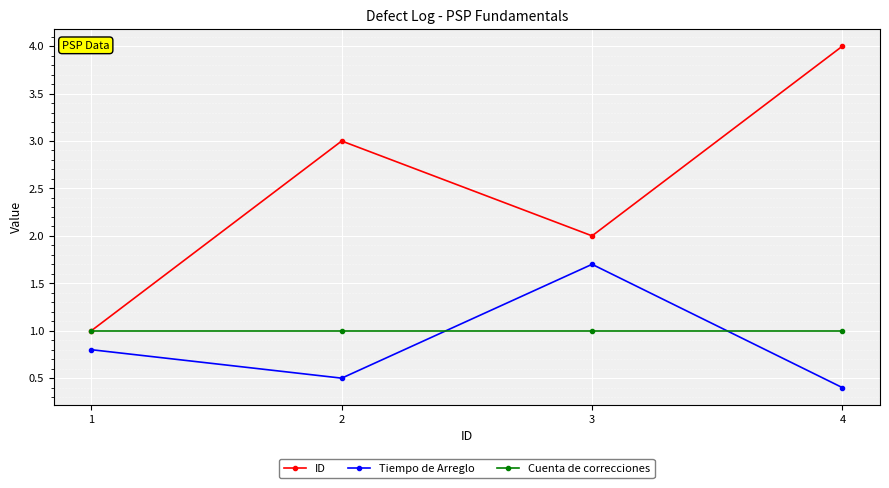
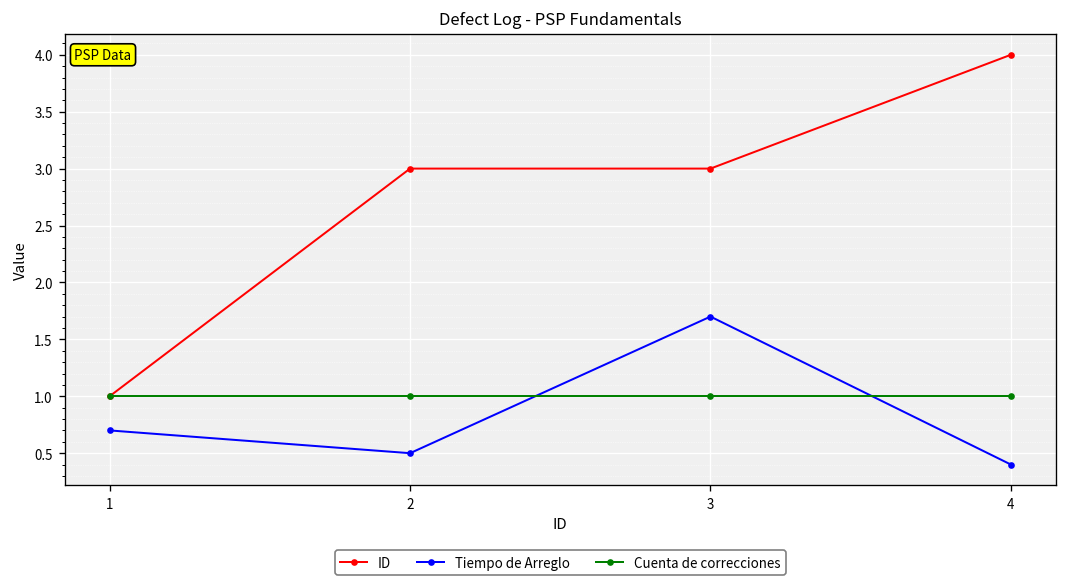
  {
    "ID": {
      "2": 3,
-     "3": 2,
+     "3": 3,
      "4": 4
    },
    "Tiempo de Arreglo": {
-     "1": 0.8,
+     "1": 0.7,
      "2": 0.5,
      "3": 1.7,
      "4": 0.4
    },
    "Cuenta de correcciones": {
      "2": 1.0,
      "3": 1.0,
      "4": 1.0
    }
  }
